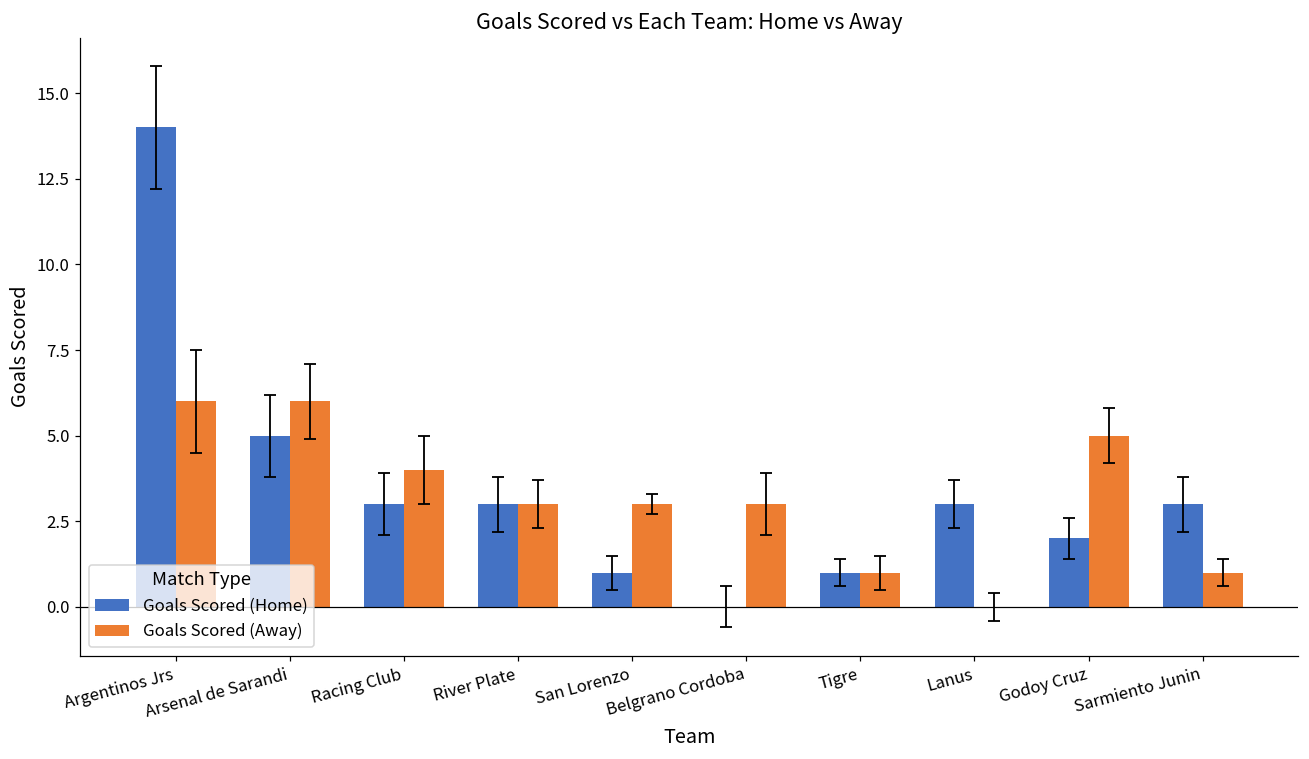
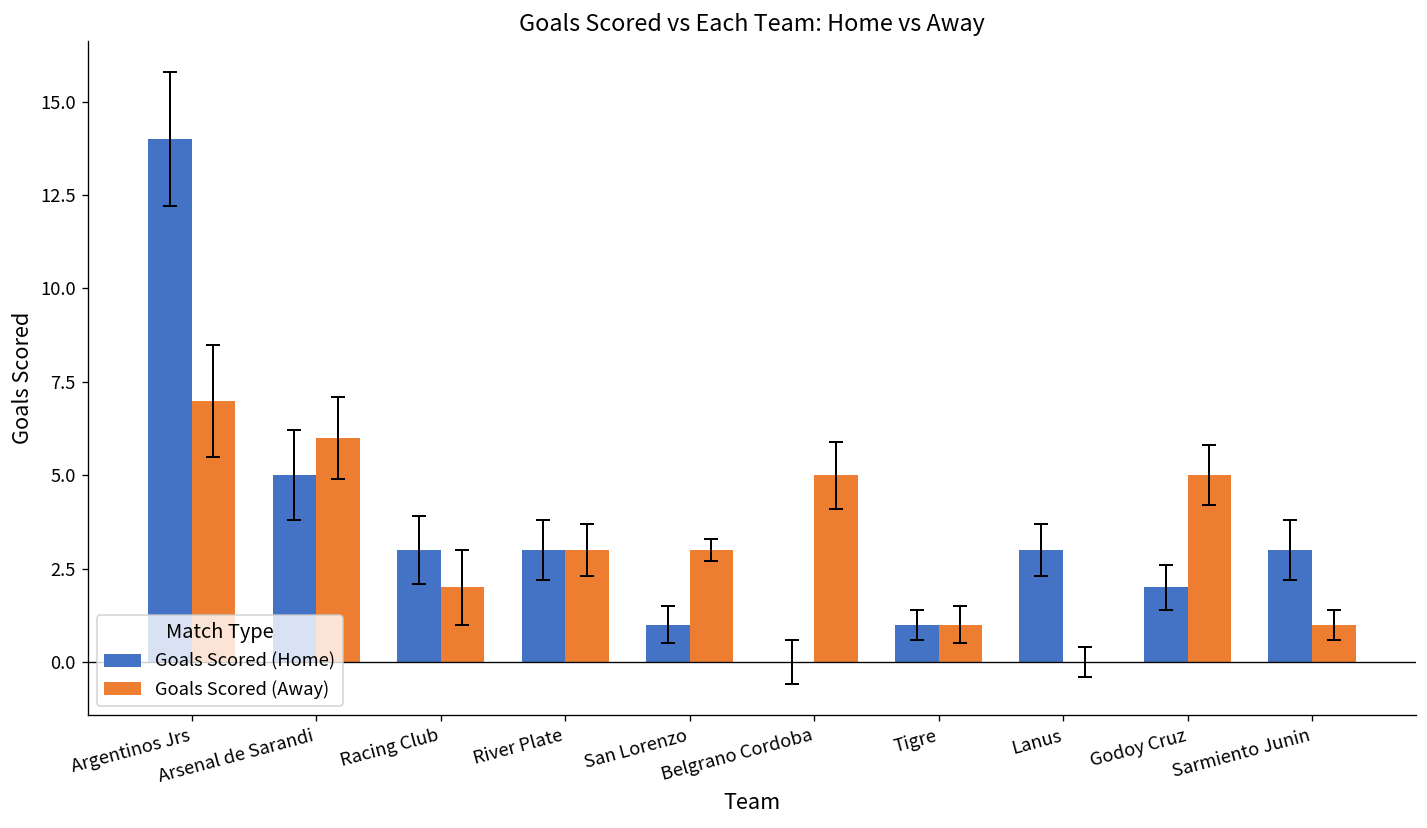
  {
    "Goals Scored (Away)": {
-     "Argentinos Jrs": 6,
+     "Argentinos Jrs": 7,
      "Arsenal de Sarandi": 6,
-     "Racing Club": 4,
+     "Racing Club": 2,
      "River Plate": 3,
      "San Lorenzo": 3,
-     "Belgrano Cordoba": 3,
+     "Belgrano Cordoba": 5,
      "Tigre": 1,
      "Lanus": 0,
      "Godoy Cruz": 5,
      "Sarmiento Junin": 1
    }
  }
